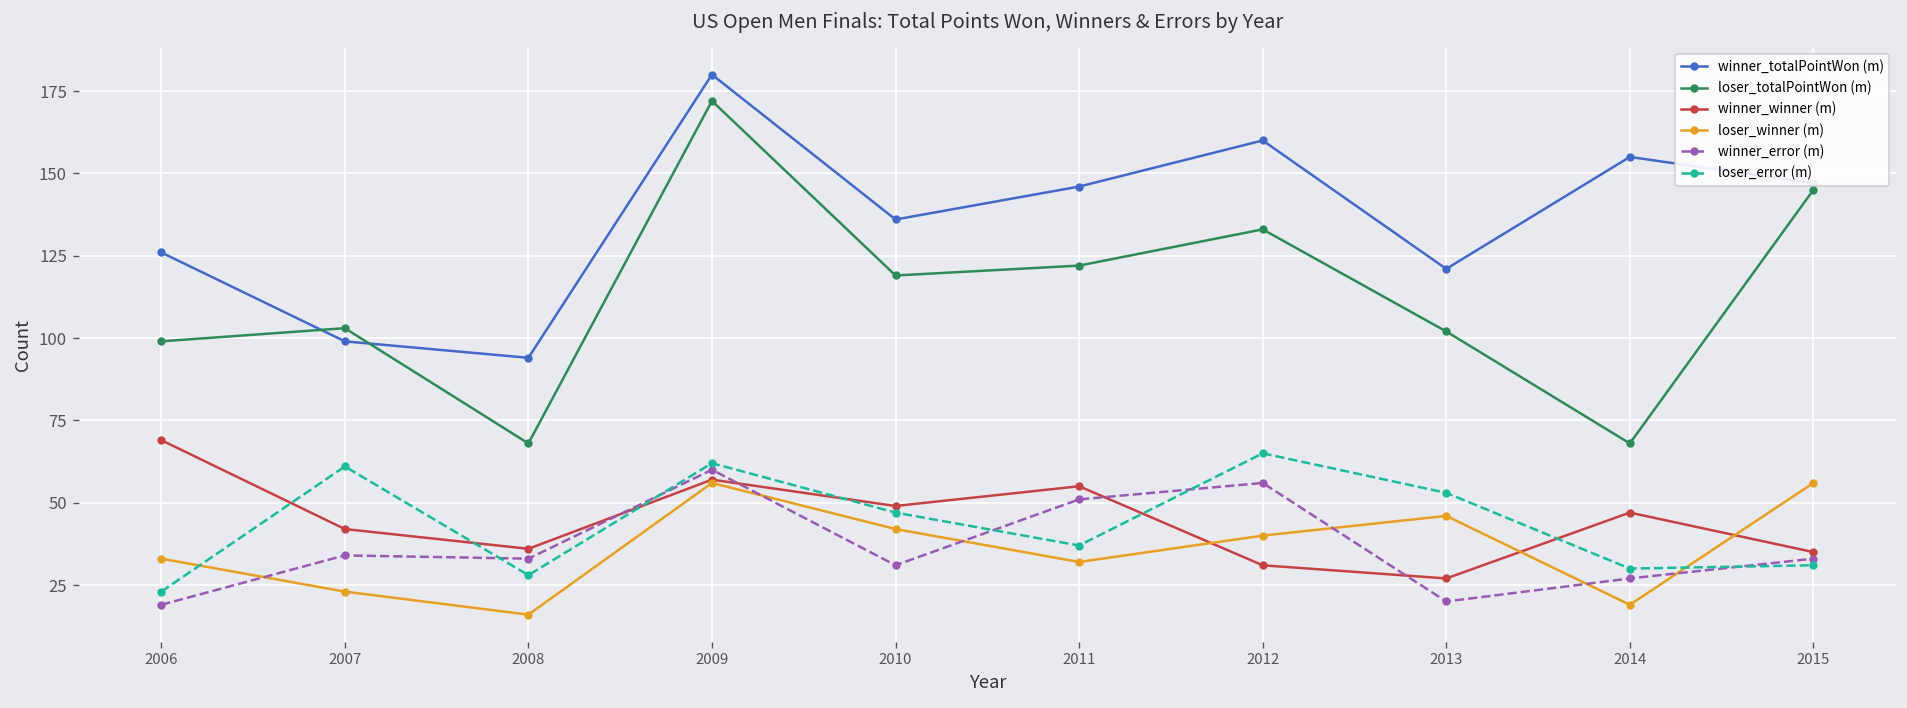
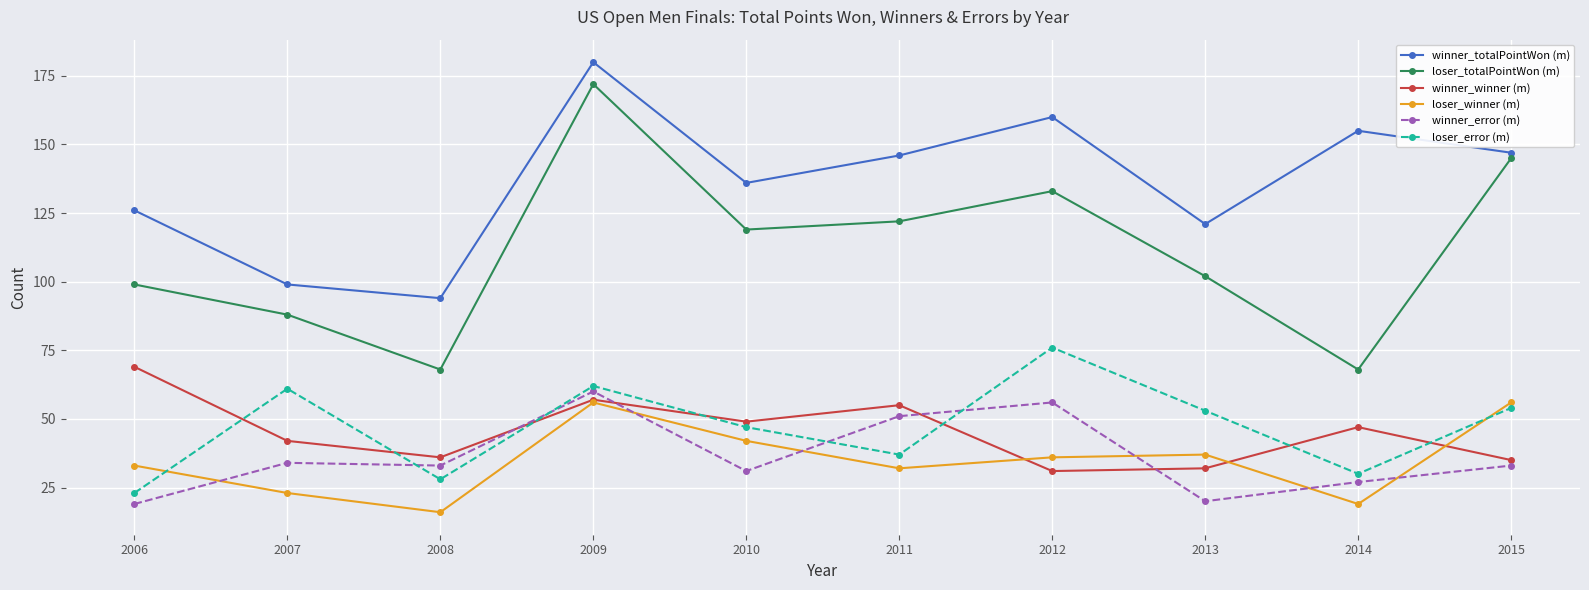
  {
    "winner_totalPointWon (m)": {
      "2006": 126,
      "2007": 99,
      "2008": 94,
      "2009": 180,
      "2010": 136,
      "2011": 146,
      "2012": 160,
      "2013": 121,
      "2014": 155,
      "2015": 147
    },
    "loser_totalPointWon (m)": {
      "2006": 99,
-     "2007": 103,
+     "2007": 88,
      "2008": 68,
      "2009": 172,
      "2010": 119,
      "2011": 122,
      "2012": 133,
      "2013": 102,
      "2014": 68,
      "2015": 145
    },
    "winner_winner (m)": {
      "2006": 69,
      "2007": 42,
      "2008": 36,
      "2009": 57,
      "2010": 49,
      "2011": 55,
      "2012": 31,
-     "2013": 27,
+     "2013": 32,
      "2014": 47,
      "2015": 35
    },
    "loser_winner (m)": {
      "2006": 33,
      "2007": 23,
      "2008": 16,
      "2009": 56,
      "2010": 42,
      "2011": 32,
-     "2012": 40,
-     "2013": 46,
+     "2012": 36,
+     "2013": 37,
      "2014": 19,
      "2015": 56
    },
    "winner_error (m)": {
      "2006": 19,
      "2007": 34,
      "2008": 33,
      "2009": 60,
      "2010": 31,
      "2011": 51,
      "2012": 56,
      "2013": 20,
      "2014": 27,
      "2015": 33
    },
    "loser_error (m)": {
      "2006": 23,
      "2007": 61,
      "2008": 28,
      "2009": 62,
      "2010": 47,
      "2011": 37,
-     "2012": 65,
+     "2012": 76,
      "2013": 53,
      "2014": 30,
-     "2015": 31
+     "2015": 54
    }
  }
